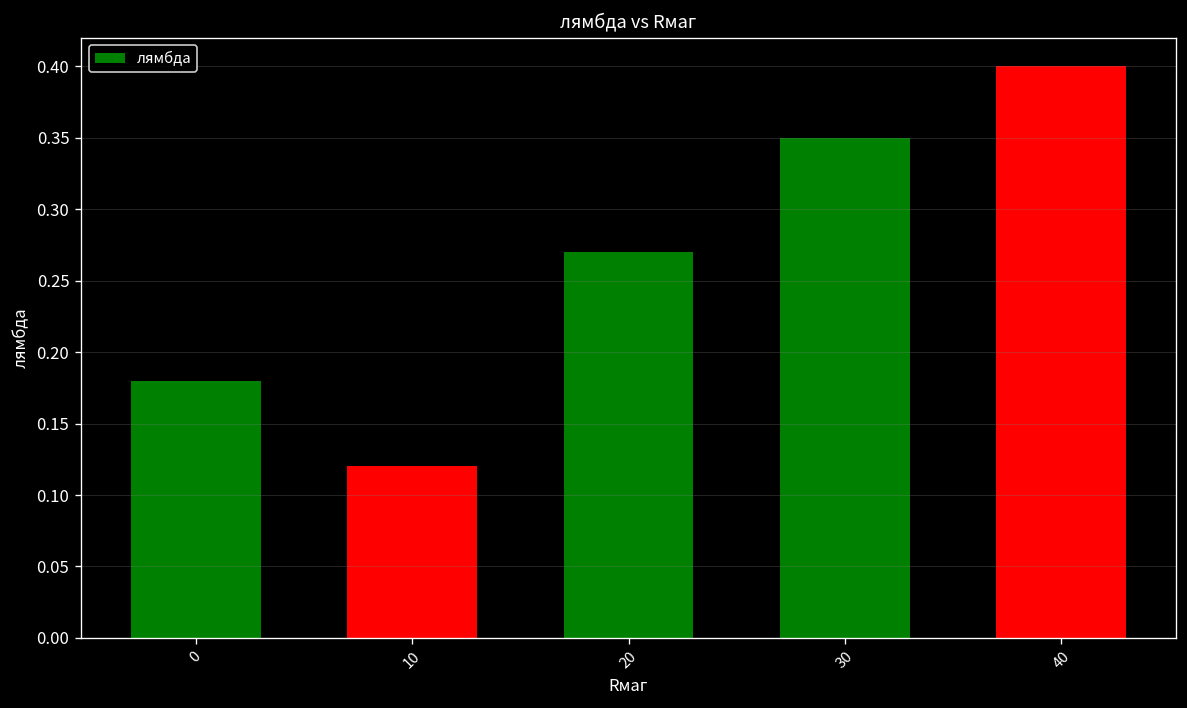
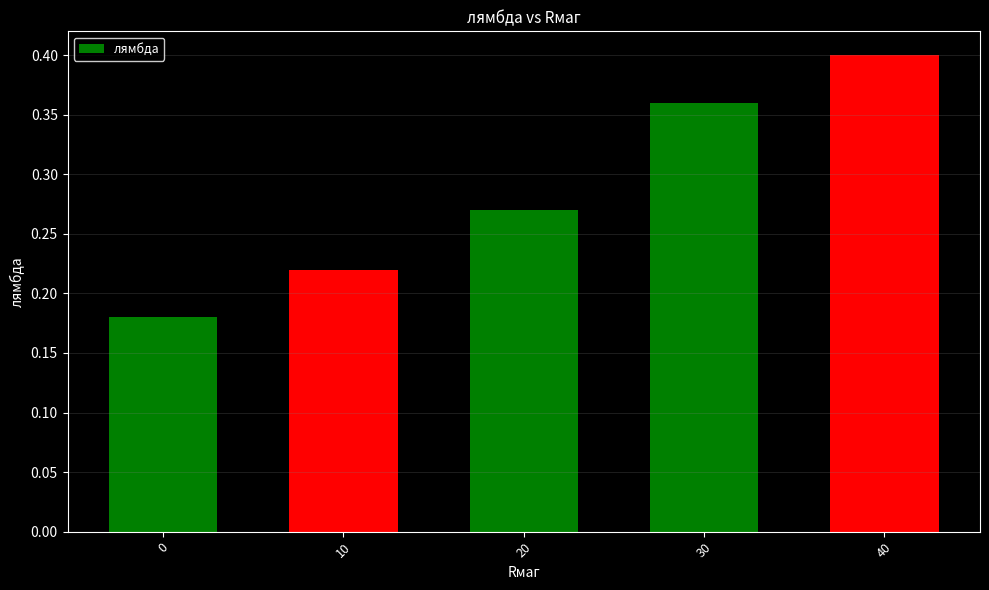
  {
    "0": 0.18,
-   "10": 0.12,
+   "10": 0.22,
    "20": 0.27,
-   "30": 0.35,
+   "30": 0.36,
    "40": 0.40
  }
